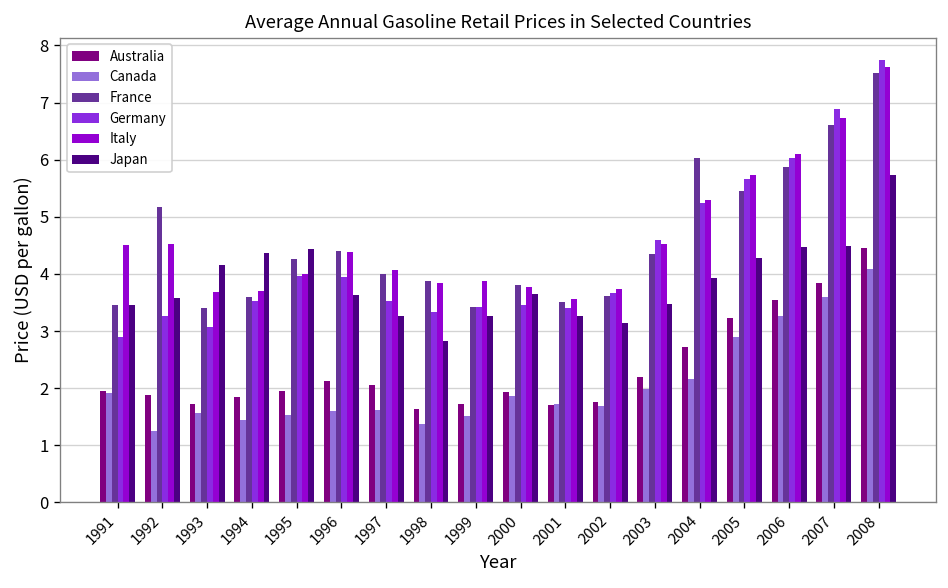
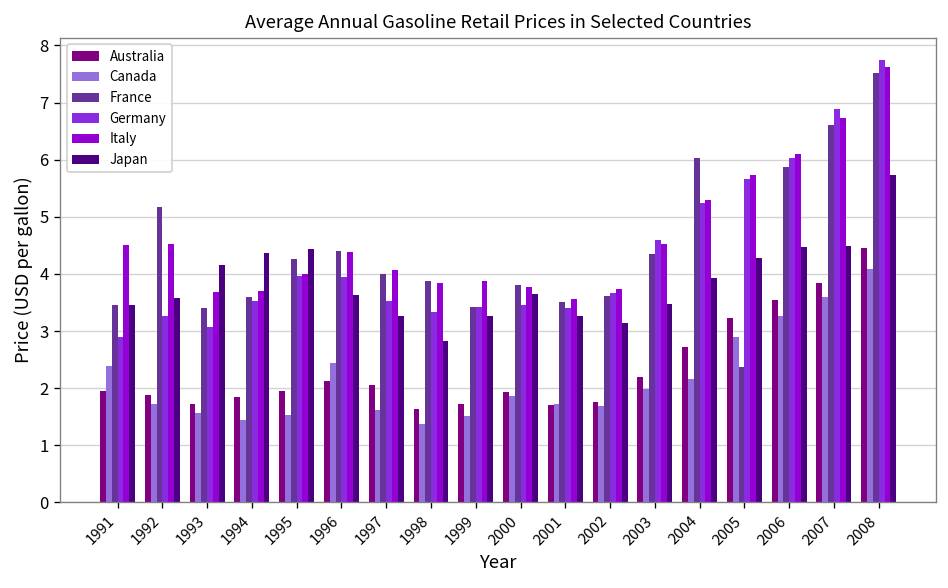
  {
    "Canada": {
-     "1991": 1.9,
-     "1992": 1.3,
+     "1991": 2.4,
+     "1992": 1.7,
      "1993": 1.6,
      "1994": 1.5,
      "1995": 1.5,
-     "1996": 1.6,
+     "1996": 2.4,
      "1997": 1.6,
      "1998": 1.4,
      "1999": 1.5,
      "2000": 1.9,
      "2001": 1.7,
      "2002": 1.7,
      "2003": 2.0,
      "2004": 2.2,
      "2005": 2.9,
      "2006": 3.3,
      "2007": 3.6,
      "2008": 4.1
    },
    "France": {
      "1991": 3.5,
      "1992": 5.2,
      "1993": 3.4,
      "1994": 3.6,
      "1995": 4.3,
      "1996": 4.4,
      "1997": 4.0,
      "1998": 3.9,
      "1999": 3.4,
      "2000": 3.8,
      "2001": 3.5,
      "2002": 3.6,
      "2003": 4.4,
      "2004": 6.0,
-     "2005": 5.5,
+     "2005": 2.4,
      "2006": 5.9,
      "2007": 6.6,
      "2008": 7.5
    }
  }
